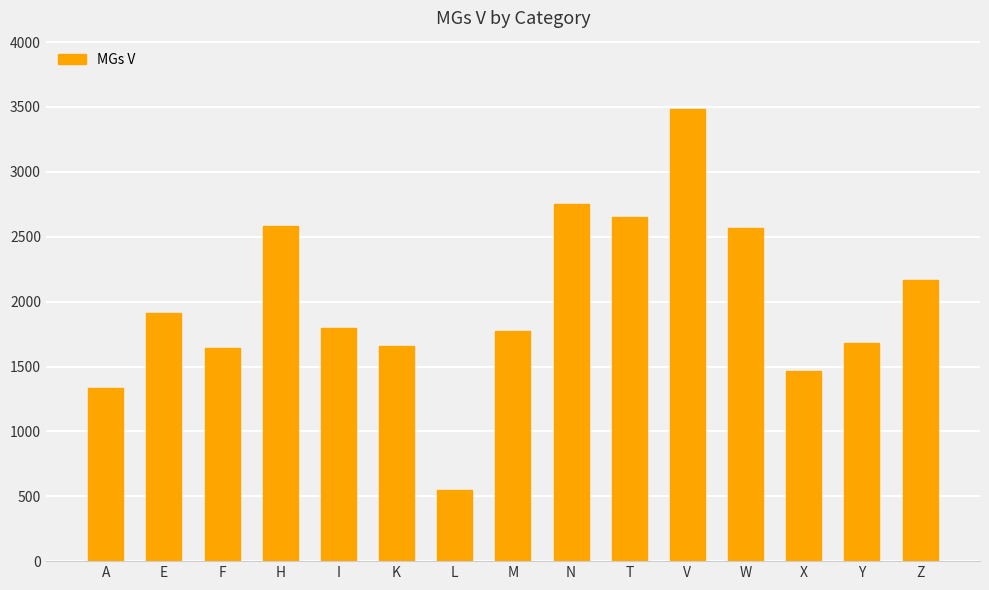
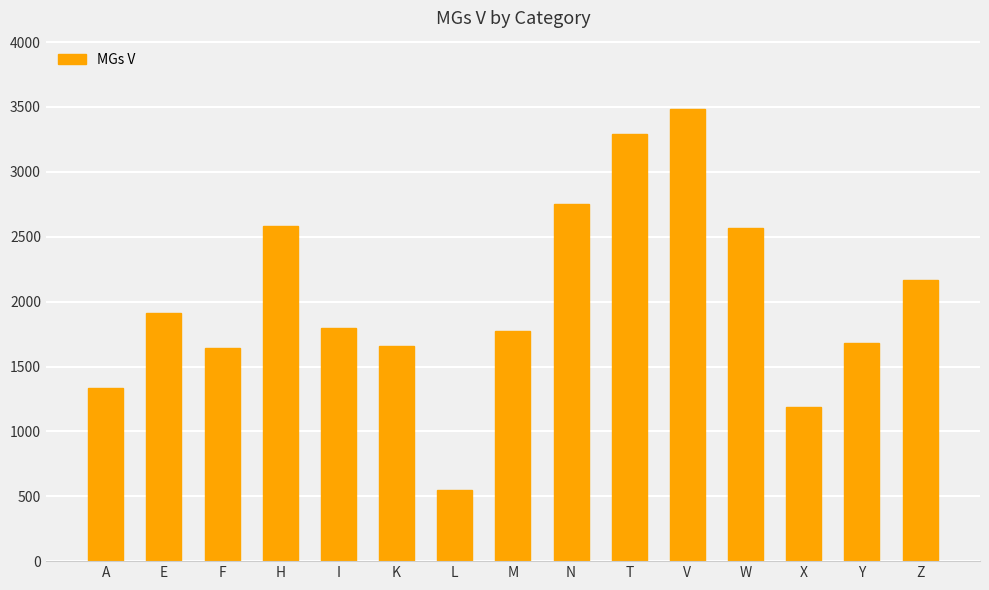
  {
    "A": 1340,
    "E": 1910,
    "F": 1640,
    "H": 2590,
    "I": 1800,
    "K": 1660,
    "L": 550,
    "M": 1780,
    "N": 2760,
-   "T": 2650,
+   "T": 3290,
    "V": 3490,
    "W": 2570,
-   "X": 1470,
+   "X": 1190,
    "Y": 1680,
    "Z": 2170
  }
